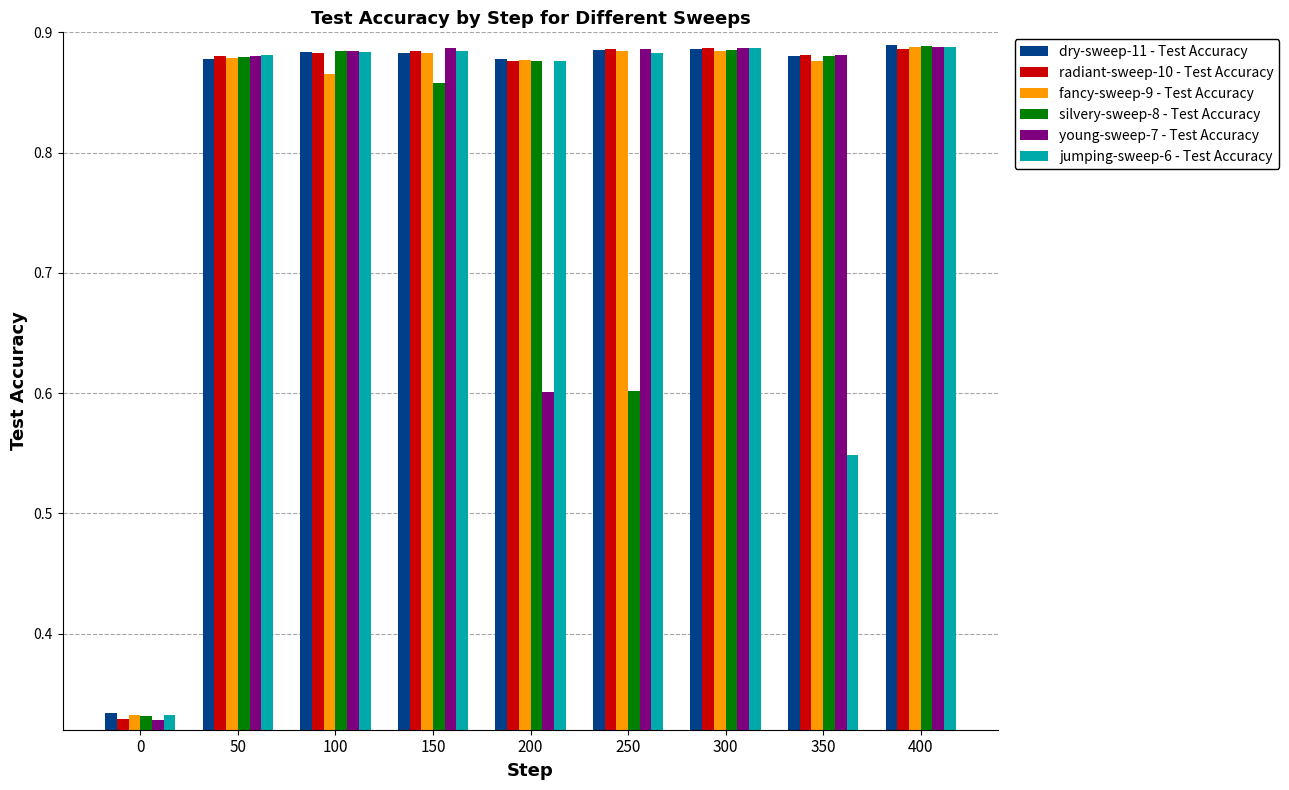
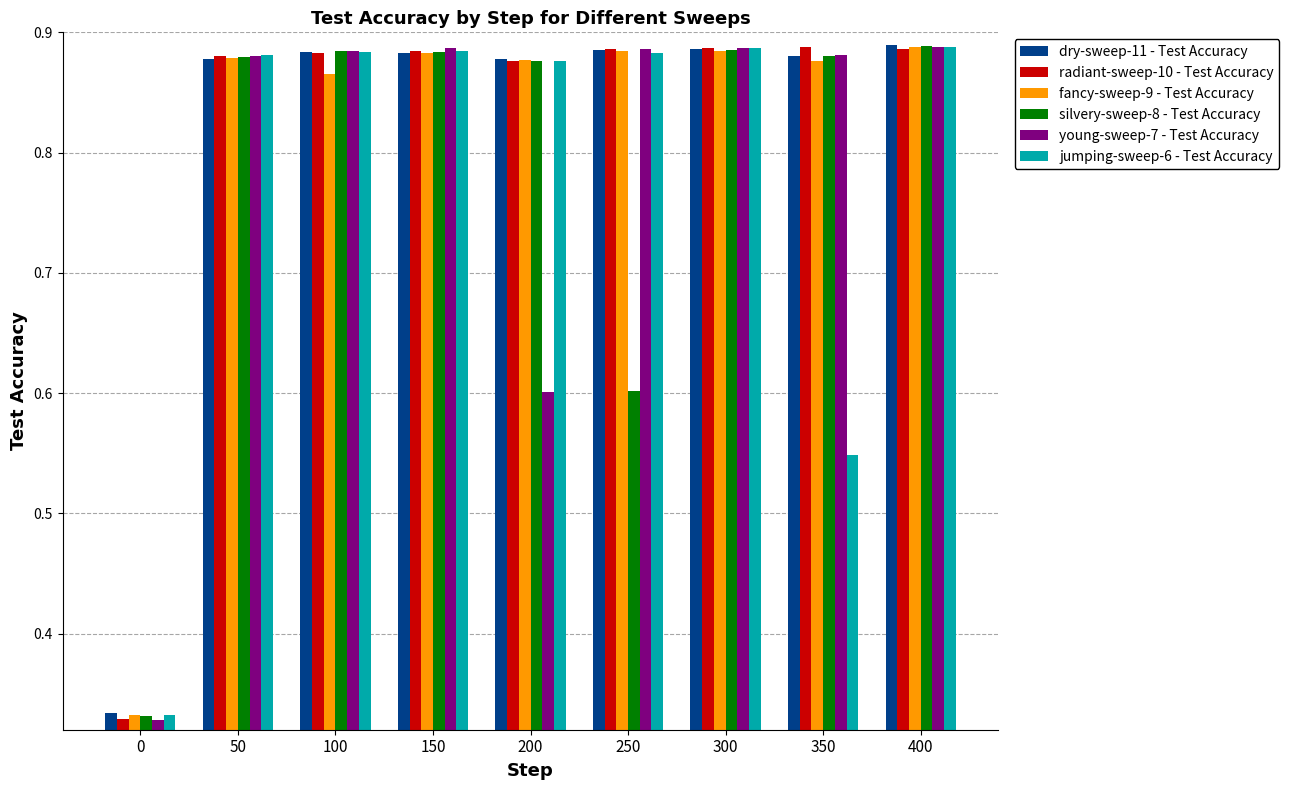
  {
    "dry-sweep-11 - Test Accuracy": {
      "0": 0.334,
      "50": 0.878,
      "100": 0.884,
      "150": 0.883,
      "200": 0.878,
      "250": 0.885,
      "300": 0.886,
      "350": 0.880,
      "400": 0.890
    },
    "radiant-sweep-10 - Test Accuracy": {
      "0": 0.329,
      "50": 0.880,
      "100": 0.883,
      "150": 0.885,
      "200": 0.876,
      "250": 0.886,
      "300": 0.887,
-     "350": 0.881,
+     "350": 0.888,
      "400": 0.886
    },
    "fancy-sweep-9 - Test Accuracy": {
      "0": 0.332,
      "50": 0.879,
      "100": 0.865,
      "150": 0.882,
      "200": 0.877,
      "250": 0.884,
      "300": 0.885,
      "350": 0.877,
      "400": 0.888
    },
    "silvery-sweep-8 - Test Accuracy": {
      "0": 0.332,
      "50": 0.880,
      "100": 0.884,
-     "150": 0.857,
+     "150": 0.884,
      "200": 0.876,
      "250": 0.602,
      "300": 0.885,
      "350": 0.881,
      "400": 0.889
    },
    "young-sweep-7 - Test Accuracy": {
      "0": 0.328,
      "50": 0.880,
      "100": 0.885,
      "150": 0.887,
      "200": 0.601,
      "250": 0.886,
      "300": 0.887,
      "350": 0.881,
      "400": 0.888
    },
    "jumping-sweep-6 - Test Accuracy": {
      "0": 0.332,
      "50": 0.881,
      "100": 0.884,
      "150": 0.885,
      "200": 0.876,
      "250": 0.883,
      "300": 0.887,
      "350": 0.548,
      "400": 0.888
    }
  }
